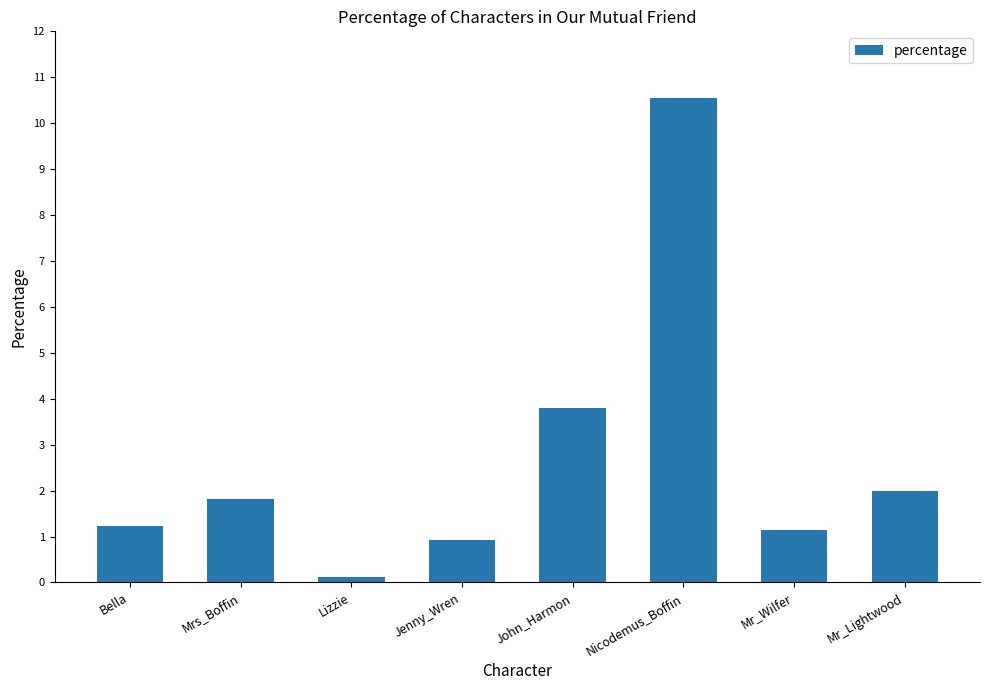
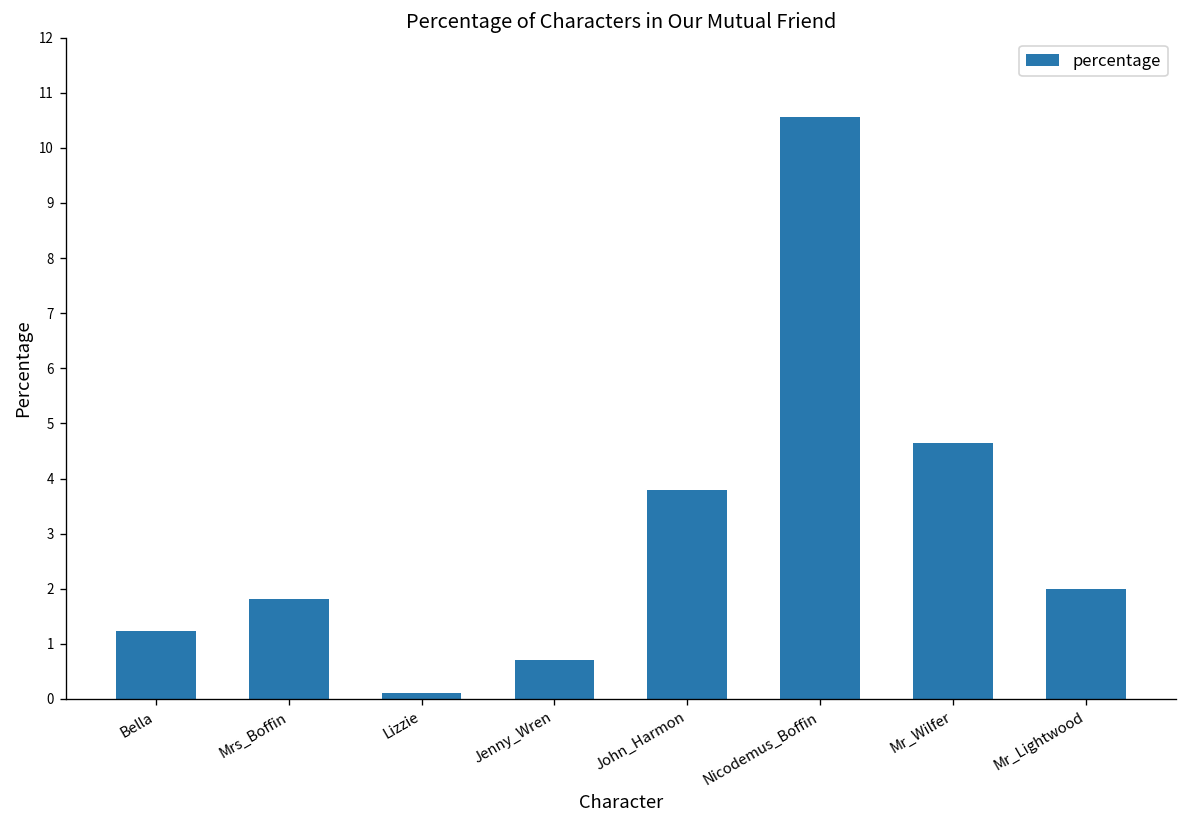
  {
    "Bella": 1.2,
    "Mrs_Boffin": 1.8,
    "Lizzie": 0.1,
-   "Jenny_Wren": 0.9,
+   "Jenny_Wren": 0.7,
    "John_Harmon": 3.8,
    "Nicodemus_Boffin": 10.6,
-   "Mr_Wilfer": 1.1,
+   "Mr_Wilfer": 4.6,
    "Mr_Lightwood": 2.0
  }
